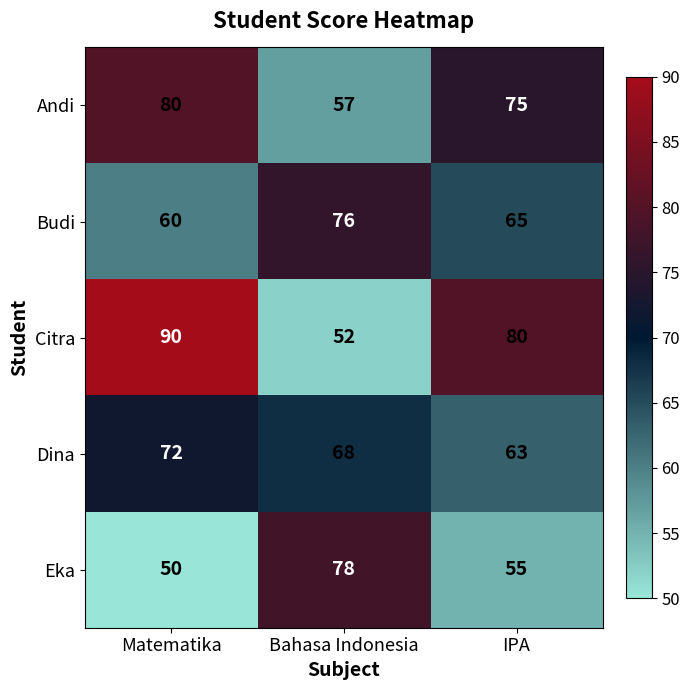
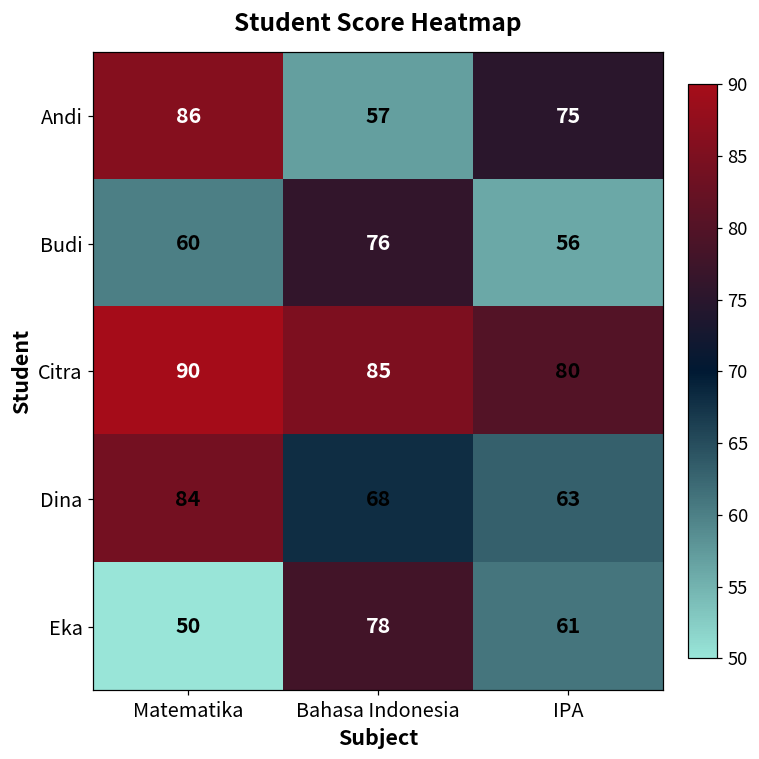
  {
    "Andi": {
-     "Matematika": 80,
+     "Matematika": 86,
      "Bahasa Indonesia": 57,
      "IPA": 75
    },
    "Budi": {
      "Matematika": 60,
      "Bahasa Indonesia": 76,
-     "IPA": 65
+     "IPA": 56
    },
    "Citra": {
      "Matematika": 90,
-     "Bahasa Indonesia": 52,
+     "Bahasa Indonesia": 85,
      "IPA": 80
    },
    "Dina": {
-     "Matematika": 72,
+     "Matematika": 84,
      "Bahasa Indonesia": 68,
      "IPA": 63
    },
    "Eka": {
      "Matematika": 50,
      "Bahasa Indonesia": 78,
-     "IPA": 55
+     "IPA": 61
    }
  }
